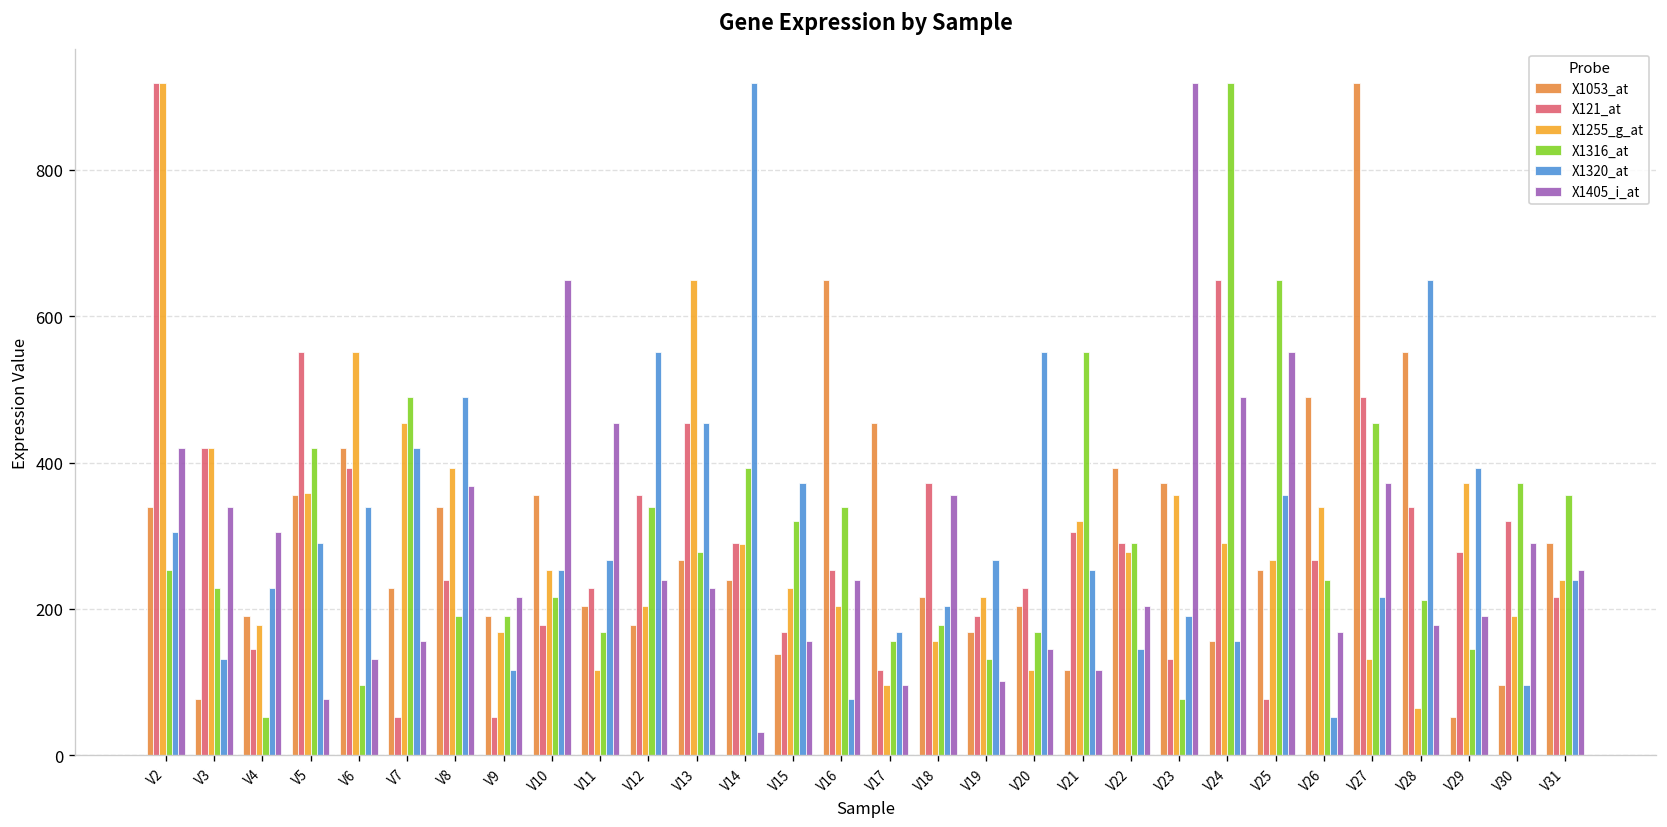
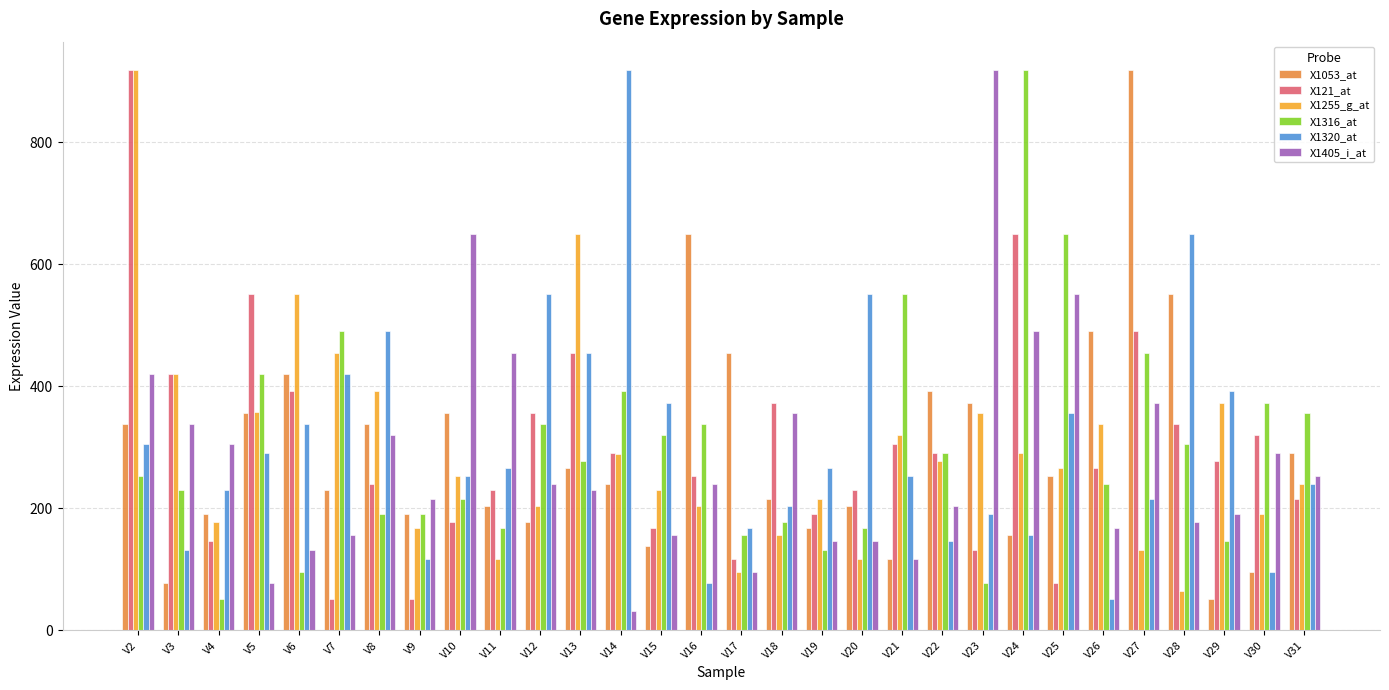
  {
    "X121_at": {
      "V2": 920,
      "V3": 420,
      "V4": 150,
      "V5": 550,
      "V6": 390,
      "V7": 50,
      "V8": 240,
      "V9": 50,
      "V10": 180,
      "V11": 230,
      "V12": 360,
      "V13": 450,
      "V14": 290,
      "V15": 170,
      "V16": 250,
      "V17": 120,
      "V18": 370,
      "V19": 190,
      "V20": 230,
      "V21": 310,
      "V22": 290,
      "V23": 130,
      "V24": 650,
      "V25": 80,
      "V26": 270,
      "V27": 490,
      "V28": 340,
      "V29": 280,
      "V30": 320,
      "V31": 220
    },
    "X1316_at": {
      "V2": 250,
      "V3": 230,
      "V4": 50,
      "V5": 420,
      "V6": 100,
      "V7": 490,
      "V8": 190,
      "V9": 190,
      "V10": 220,
      "V11": 170,
      "V12": 340,
      "V13": 280,
      "V14": 390,
      "V15": 320,
      "V16": 340,
      "V17": 160,
      "V18": 180,
      "V19": 130,
      "V20": 170,
      "V21": 550,
      "V22": 290,
      "V23": 80,
      "V24": 920,
      "V25": 650,
      "V26": 240,
      "V27": 450,
-     "V28": 210,
+     "V28": 310,
      "V29": 150,
      "V30": 370,
      "V31": 360
    },
    "X1320_at": {
      "V2": 310,
      "V3": 130,
      "V4": 230,
      "V5": 290,
      "V6": 340,
      "V7": 420,
      "V8": 490,
      "V9": 120,
      "V10": 250,
      "V11": 270,
      "V12": 550,
      "V13": 450,
      "V14": 920,
      "V15": 370,
      "V16": 80,
      "V17": 170,
      "V18": 200,
      "V19": 270,
      "V20": 550,
      "V21": 250,
      "V22": 150,
      "V23": 190,
      "V24": 160,
      "V25": 360,
      "V26": 50,
      "V27": 220,
      "V28": 650,
      "V29": 390,
      "V30": 100,
      "V31": 240
    },
    "X1405_i_at": {
      "V2": 420,
      "V3": 340,
      "V4": 310,
      "V5": 80,
      "V6": 130,
      "V7": 160,
-     "V8": 370,
+     "V8": 320,
      "V9": 220,
      "V10": 650,
      "V11": 450,
      "V12": 240,
      "V13": 230,
      "V14": 30,
      "V15": 160,
      "V16": 240,
      "V17": 100,
      "V18": 360,
-     "V19": 100,
+     "V19": 150,
      "V20": 150,
      "V21": 120,
      "V22": 200,
      "V23": 920,
      "V24": 490,
      "V25": 550,
      "V26": 170,
      "V27": 370,
      "V28": 180,
      "V29": 190,
      "V30": 290,
      "V31": 250
    }
  }
